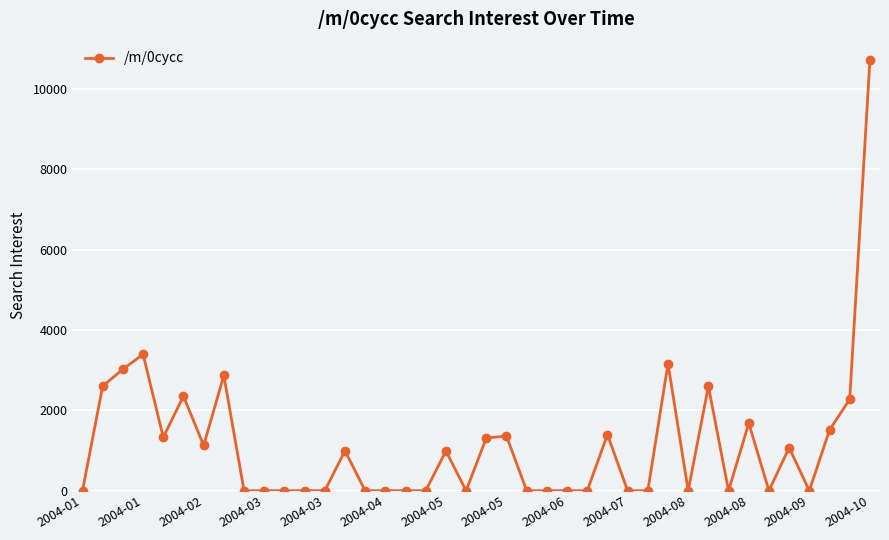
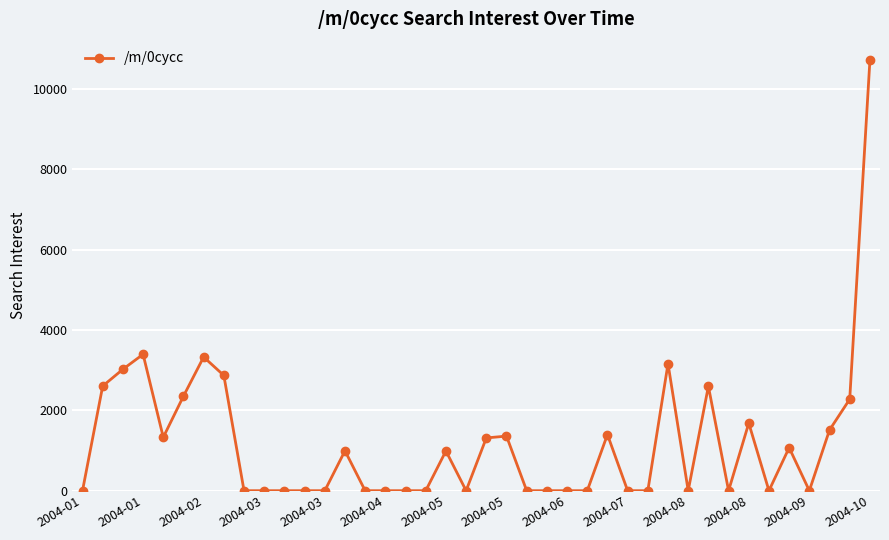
  {
-   "2004-02": 1100,
+   "2004-02": 3300,
    "2004-04": 0,
    "2004-06": 0,
    "2004-07": 0,
    "2004-09": 0,
    "2004-10": 10700
  }
